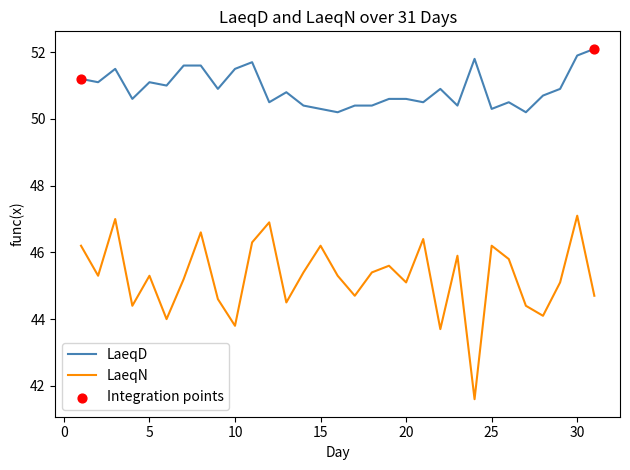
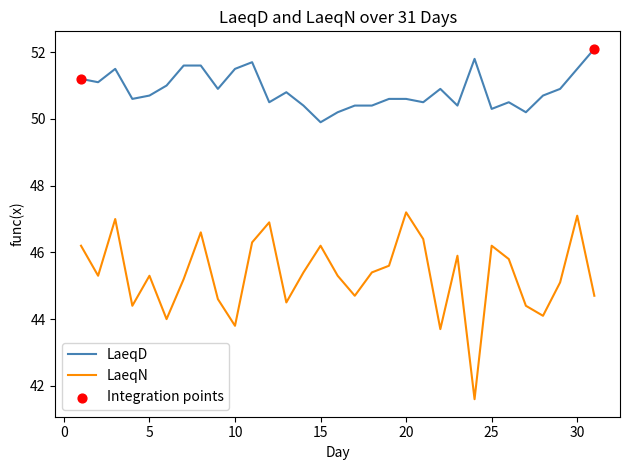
  {
    "LaeqD": {
-     "5": 51.1,
+     "5": 50.7,
      "10": 51.5,
-     "15": 50.3,
+     "15": 49.9,
      "20": 50.6,
      "25": 50.3,
-     "30": 51.9
+     "30": 51.5
    },
    "LaeqN": {
      "5": 45.3,
      "10": 43.8,
      "15": 46.2,
-     "20": 45.1,
+     "20": 47.2,
      "25": 46.2,
      "30": 47.1
    }
  }
